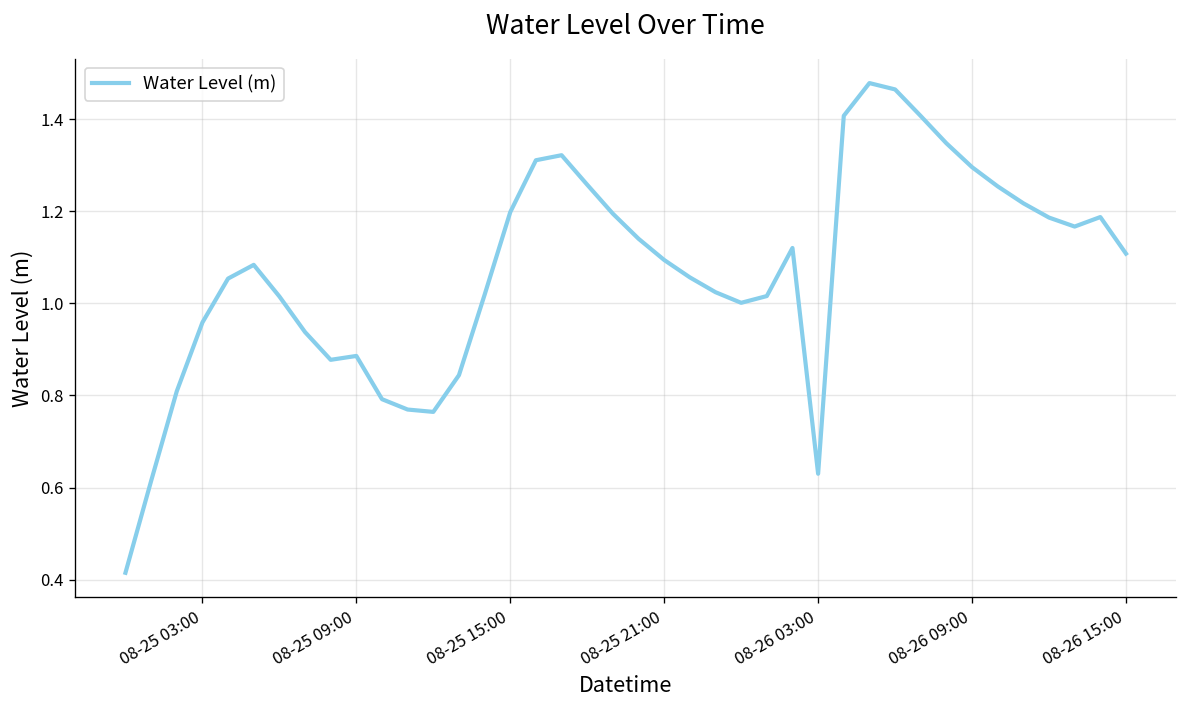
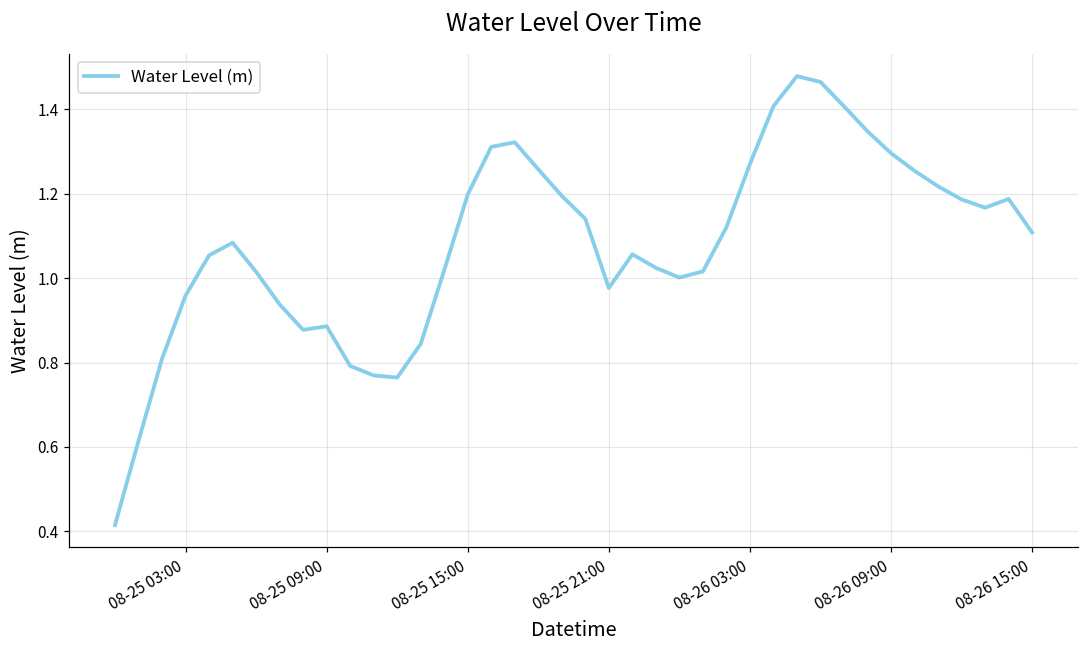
  {
    "08-25 03:00": 0.96,
    "08-25 09:00": 0.89,
    "08-25 15:00": 1.20,
-   "08-25 21:00": 1.09,
-   "08-26 03:00": 0.63,
+   "08-25 21:00": 0.98,
+   "08-26 03:00": 1.27,
    "08-26 09:00": 1.30,
    "08-26 15:00": 1.11
  }
